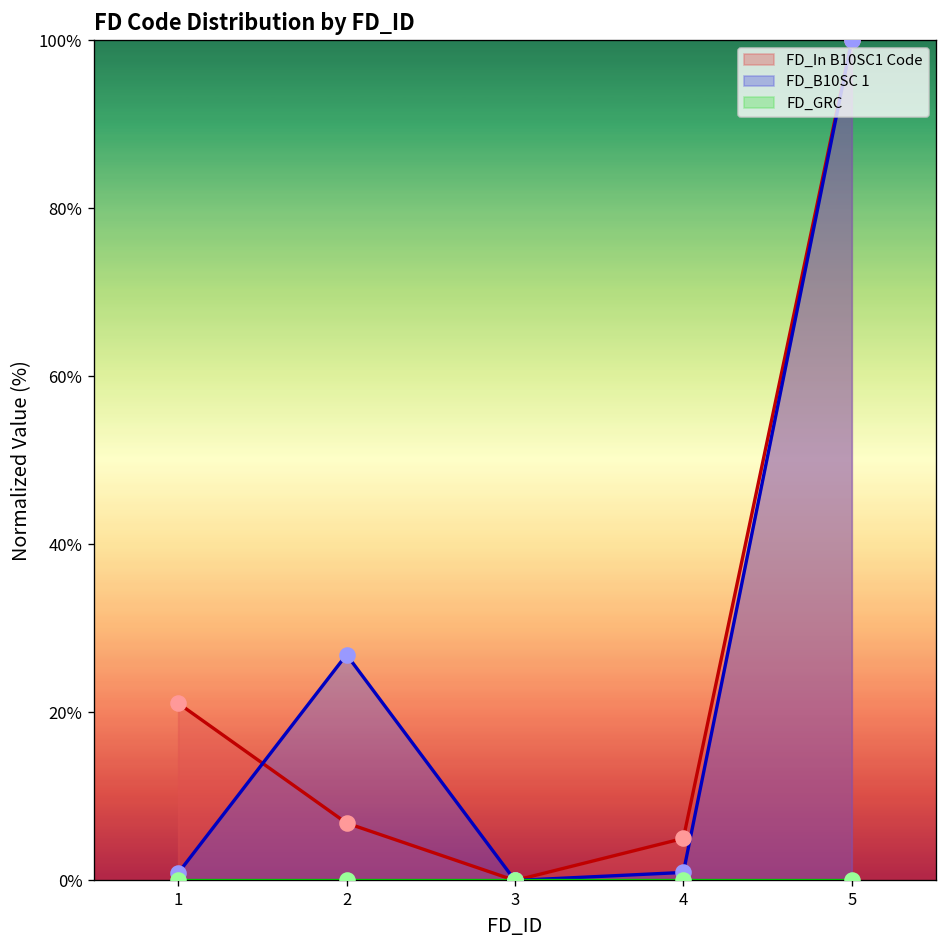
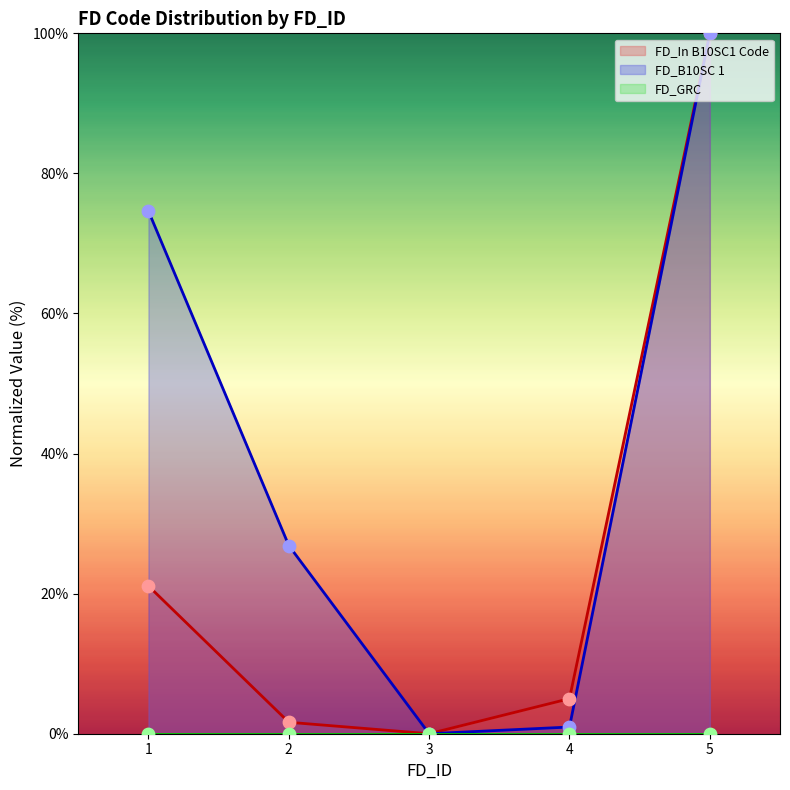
  {
    "FD_In B10SC1 Code": {
      "1": "21%",
-     "2": "7%",
+     "2": "2%",
      "4": "5%"
    },
    "FD_B10SC 1": {
-     "1": "1%",
+     "1": "75%",
      "2": "27%",
      "4": "1%"
    },
    "FD_GRC": {
      "1": "0%",
      "2": "0%",
      "4": "0%",
      "5": "0%"
    }
  }
